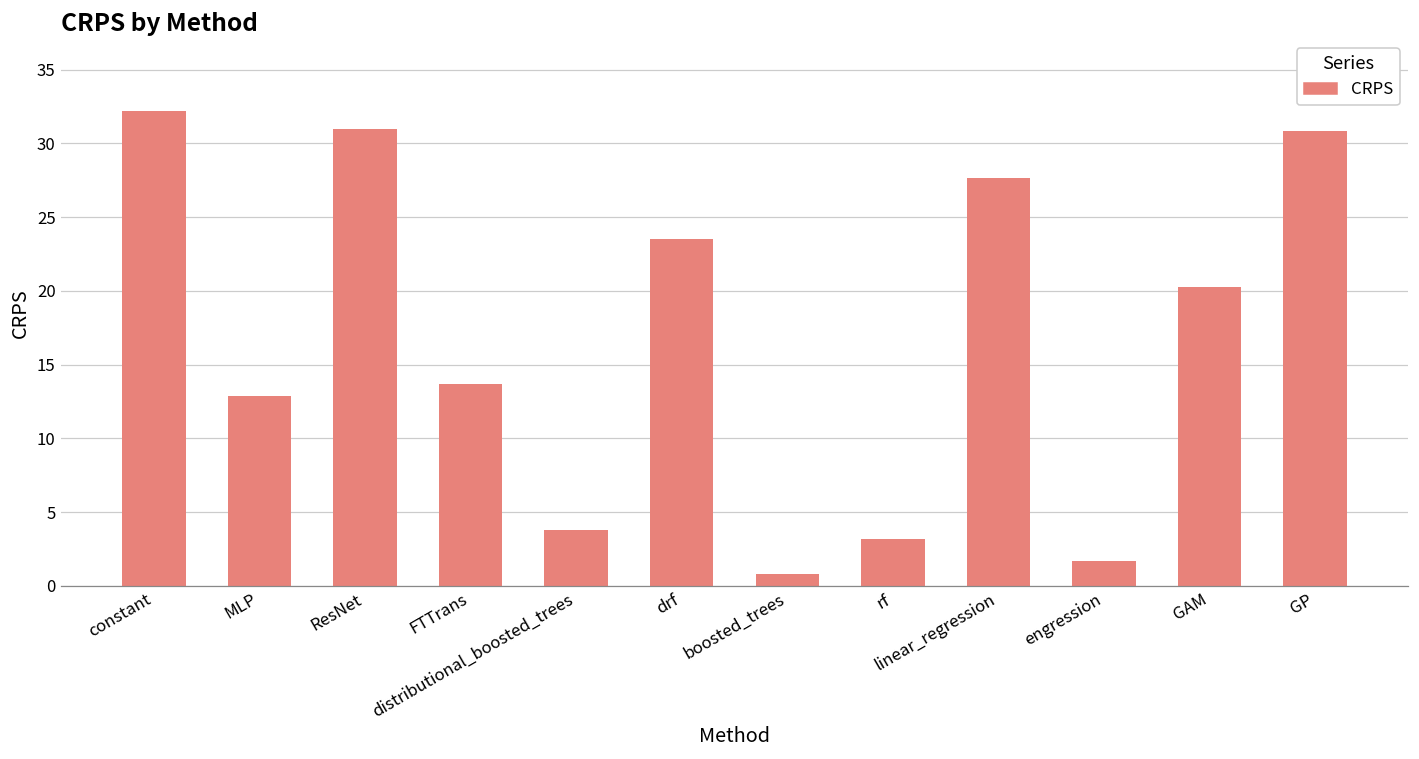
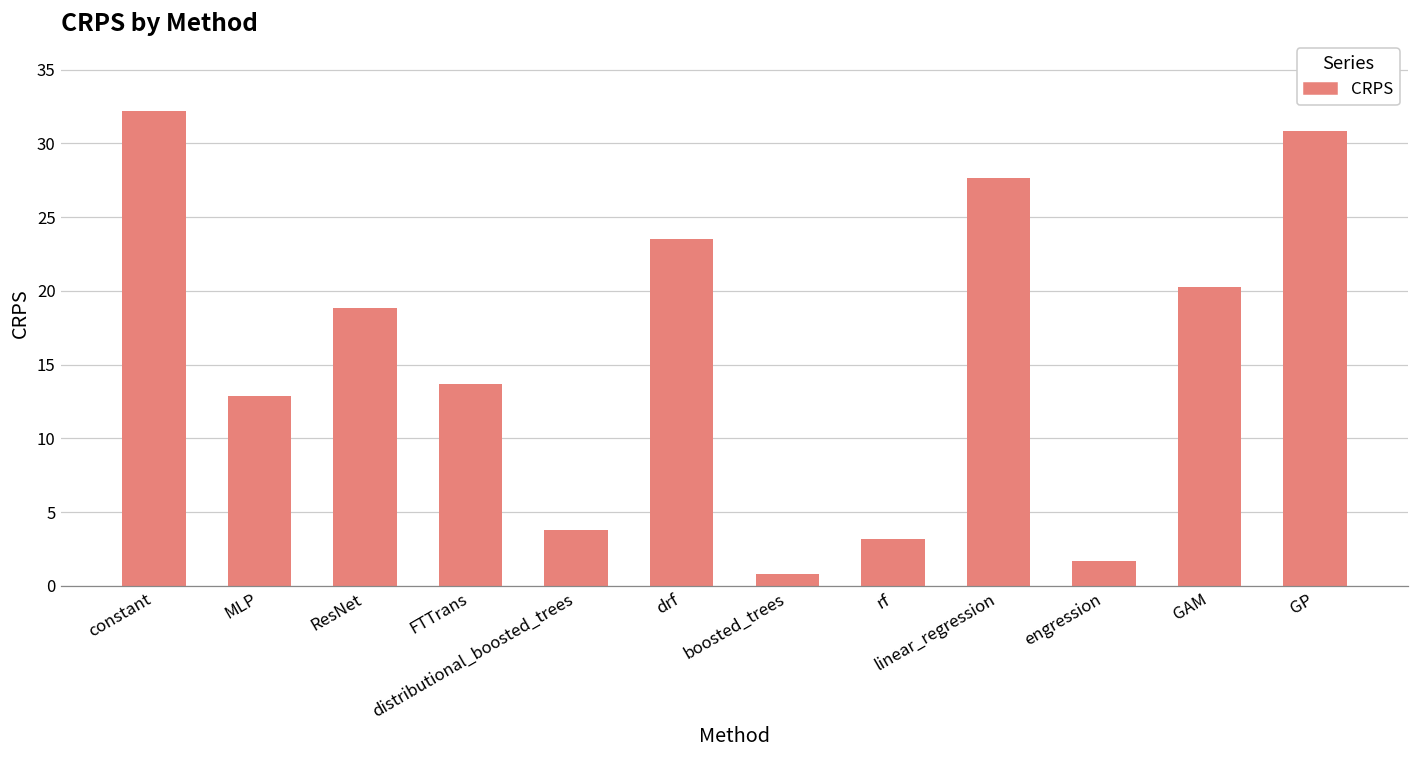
  {
    "constant": 32.2,
    "MLP": 12.9,
-   "ResNet": 31.0,
+   "ResNet": 18.8,
    "FTTrans": 13.7,
    "distributional_boosted_trees": 3.8,
    "drf": 23.5,
    "boosted_trees": 0.8,
    "rf": 3.2,
    "linear_regression": 27.6,
    "engression": 1.7,
    "GAM": 20.3,
    "GP": 30.9
  }
